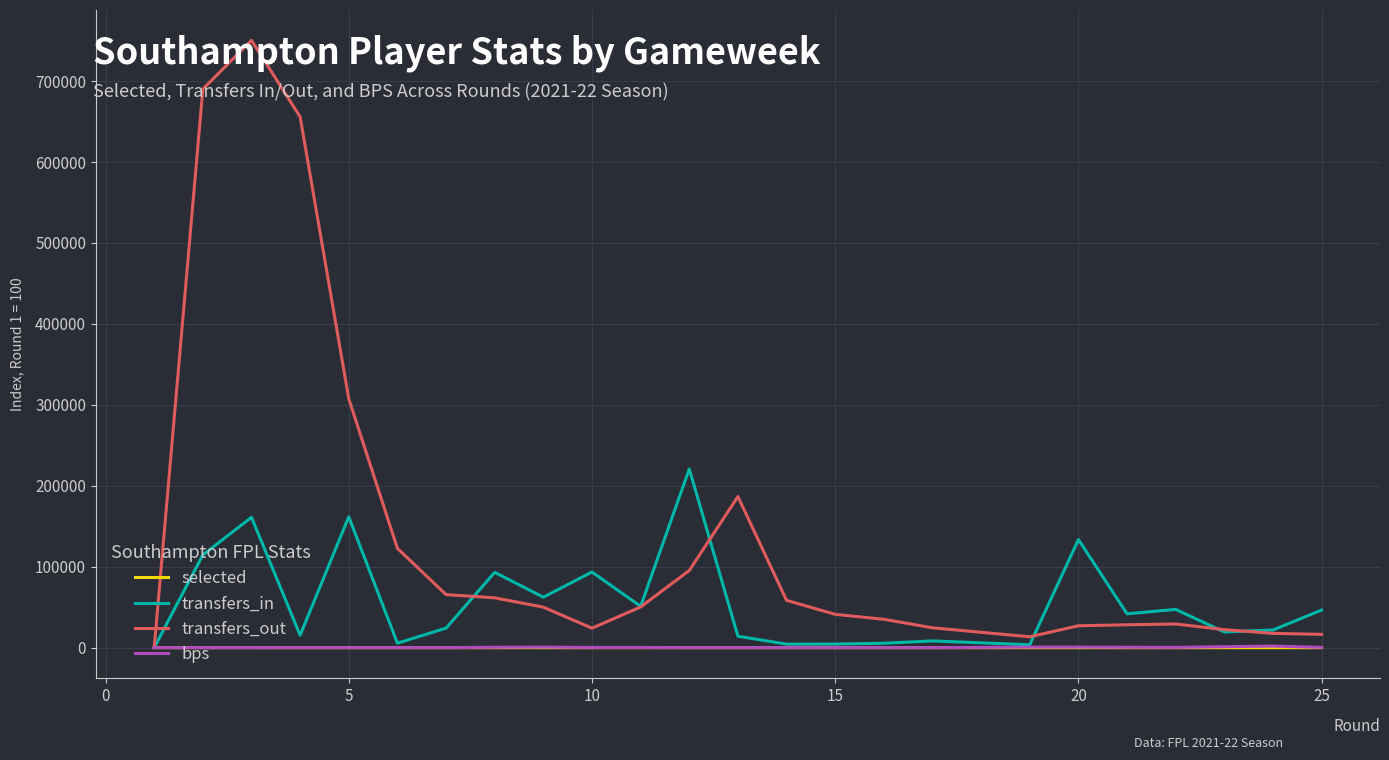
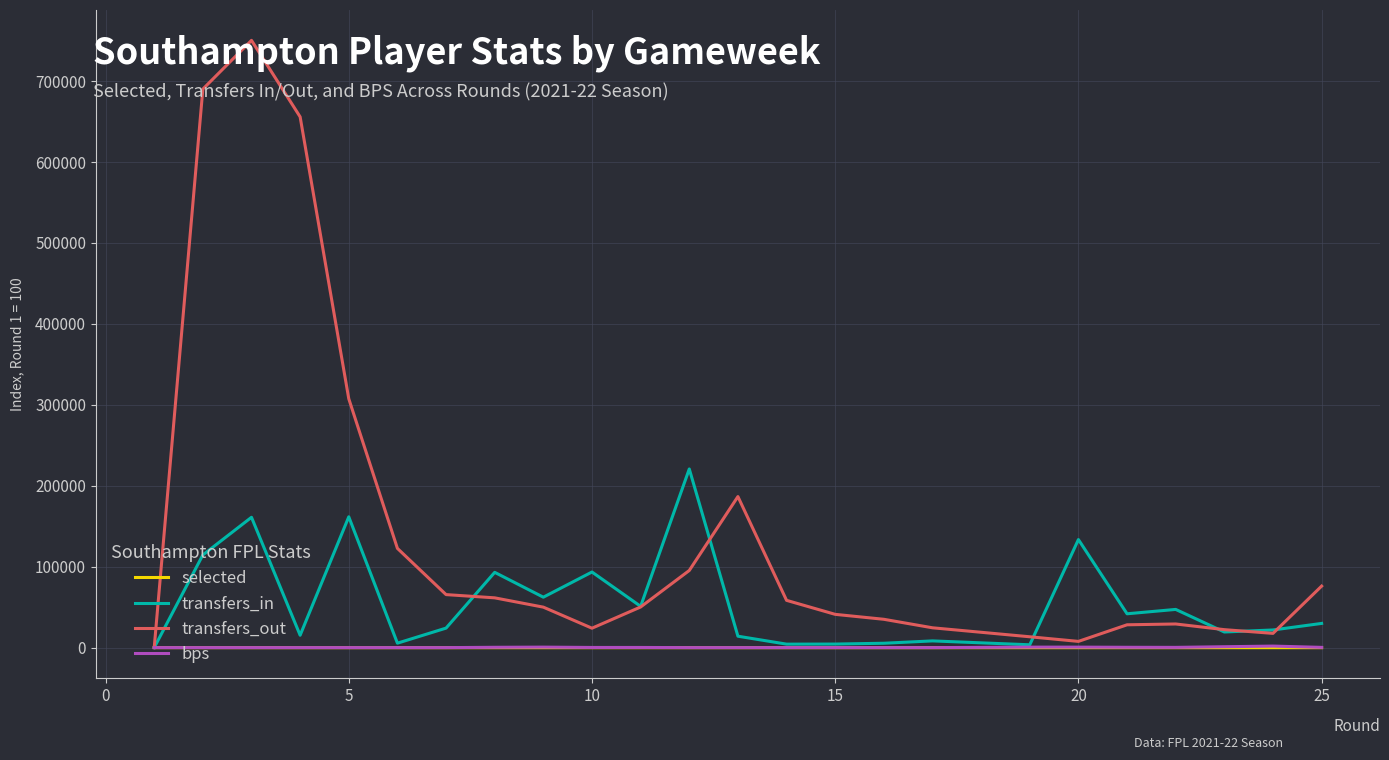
  {
    "transfers_in": {
      "5": 160000,
      "10": 90000,
      "15": 0,
      "20": 130000,
-     "25": 50000
+     "25": 30000
    },
    "transfers_out": {
      "5": 310000,
      "10": 20000,
      "15": 40000,
-     "20": 30000,
-     "25": 20000
+     "20": 10000,
+     "25": 80000
    }
  }
